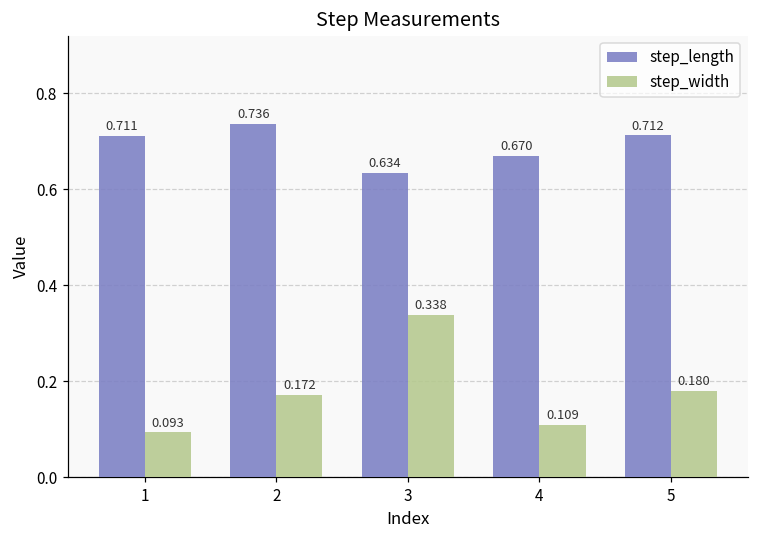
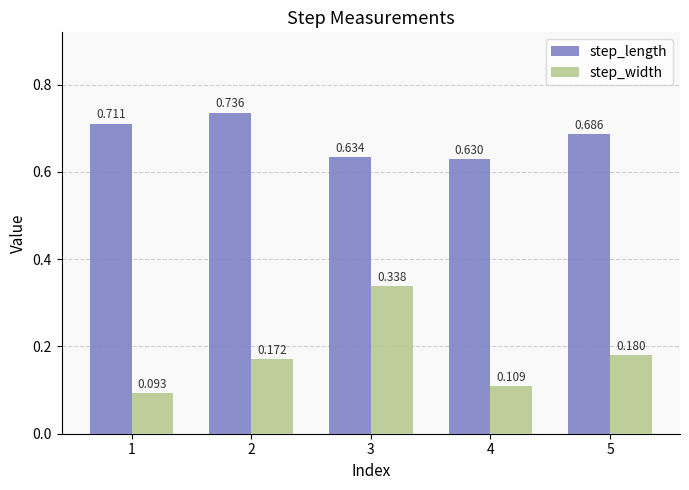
  {
    "step_length": {
      "1": 0.711,
      "2": 0.736,
      "3": 0.634,
-     "4": 0.670,
-     "5": 0.712
+     "4": 0.630,
+     "5": 0.686
    },
    "step_width": {
      "1": 0.093,
      "2": 0.172,
      "3": 0.338,
      "4": 0.109,
      "5": 0.180
    }
  }
